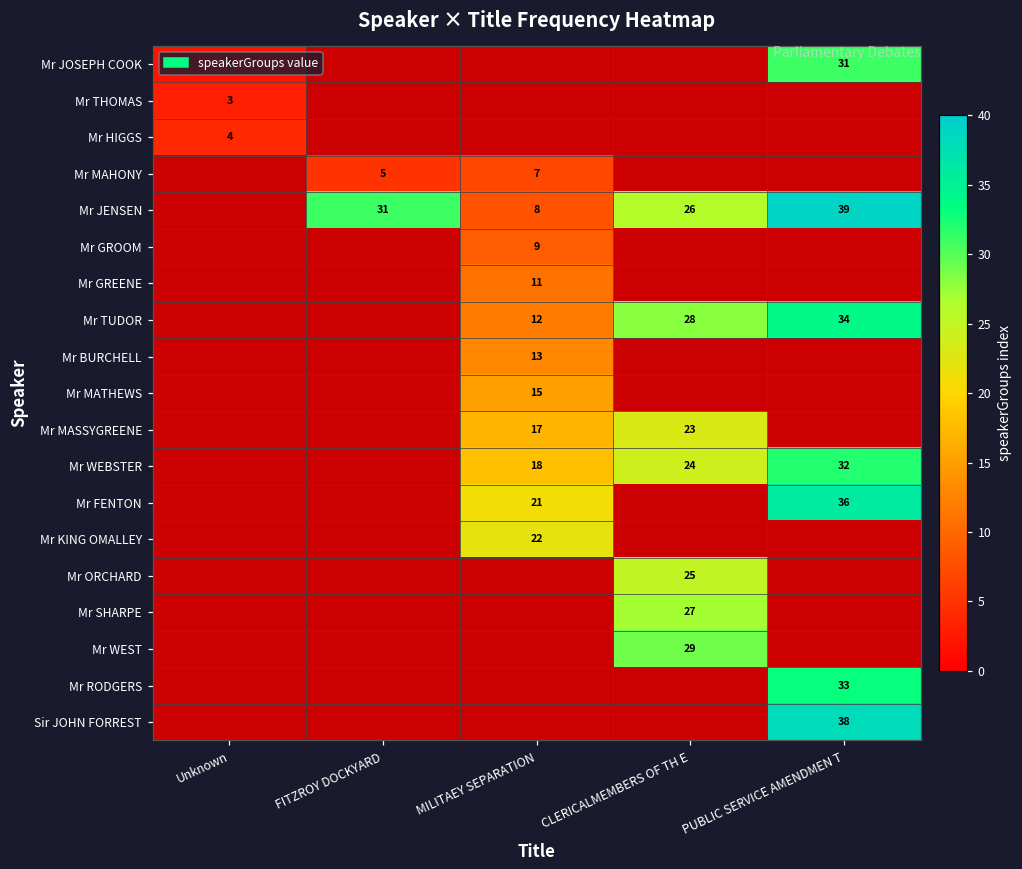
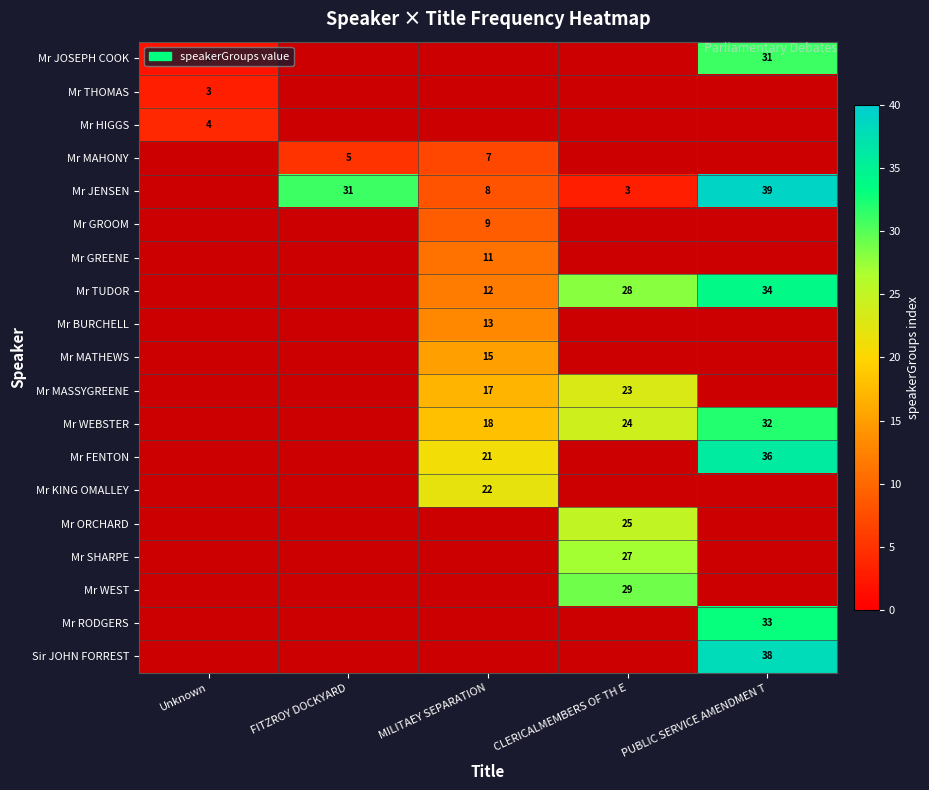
  {
    "Mr THOMAS": {
      "Unknown": 3
    },
    "Mr HIGGS": {
      "Unknown": 4
    },
    "Mr MAHONY": {
      "FITZROY DOCKYARD": 5,
      "MILITAEY SEPARATION": 7
    },
    "Mr JENSEN": {
      "FITZROY DOCKYARD": 31,
      "MILITAEY SEPARATION": 8,
-     "CLERICALMEMBERS OF TH E": 26,
+     "CLERICALMEMBERS OF TH E": 3,
      "PUBLIC SERVICE AMENDMEN T": 39
    },
    "Mr GROOM": {
      "MILITAEY SEPARATION": 9
    },
    "Mr GREENE": {
      "MILITAEY SEPARATION": 11
    },
    "Mr TUDOR": {
      "MILITAEY SEPARATION": 12,
      "CLERICALMEMBERS OF TH E": 28,
      "PUBLIC SERVICE AMENDMEN T": 34
    },
    "Mr BURCHELL": {
      "MILITAEY SEPARATION": 13
    },
    "Mr MATHEWS": {
      "MILITAEY SEPARATION": 15
    },
    "Mr MASSYGREENE": {
      "MILITAEY SEPARATION": 17,
      "CLERICALMEMBERS OF TH E": 23
    },
    "Mr WEBSTER": {
      "MILITAEY SEPARATION": 18,
      "CLERICALMEMBERS OF TH E": 24,
      "PUBLIC SERVICE AMENDMEN T": 32
    },
    "Mr FENTON": {
      "MILITAEY SEPARATION": 21,
      "PUBLIC SERVICE AMENDMEN T": 36
    },
    "Mr KING OMALLEY": {
      "MILITAEY SEPARATION": 22
    },
    "Mr ORCHARD": {
      "CLERICALMEMBERS OF TH E": 25
    },
    "Mr SHARPE": {
      "CLERICALMEMBERS OF TH E": 27
    },
    "Mr WEST": {
      "CLERICALMEMBERS OF TH E": 29
    },
    "Mr RODGERS": {
      "PUBLIC SERVICE AMENDMEN T": 33
    },
    "Sir JOHN FORREST": {
      "PUBLIC SERVICE AMENDMEN T": 38
    }
  }
